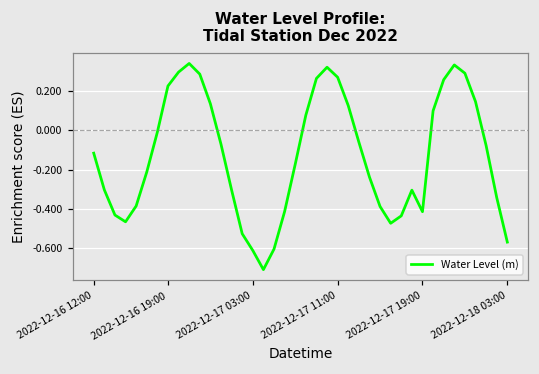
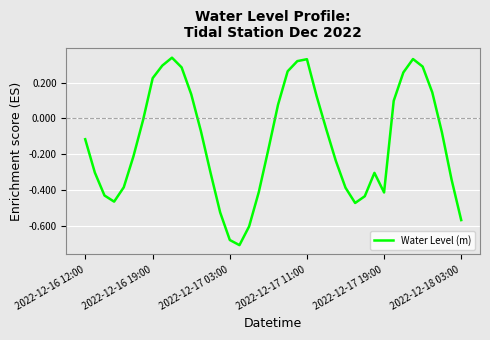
  {
    "2022-12-16 12:00": -0.12,
    "2022-12-16 19:00": 0.23,
-   "2022-12-17 03:00": -0.61,
-   "2022-12-17 11:00": 0.27,
+   "2022-12-17 03:00": -0.68,
+   "2022-12-17 11:00": 0.33,
    "2022-12-17 19:00": -0.41,
    "2022-12-18 03:00": -0.57
  }
